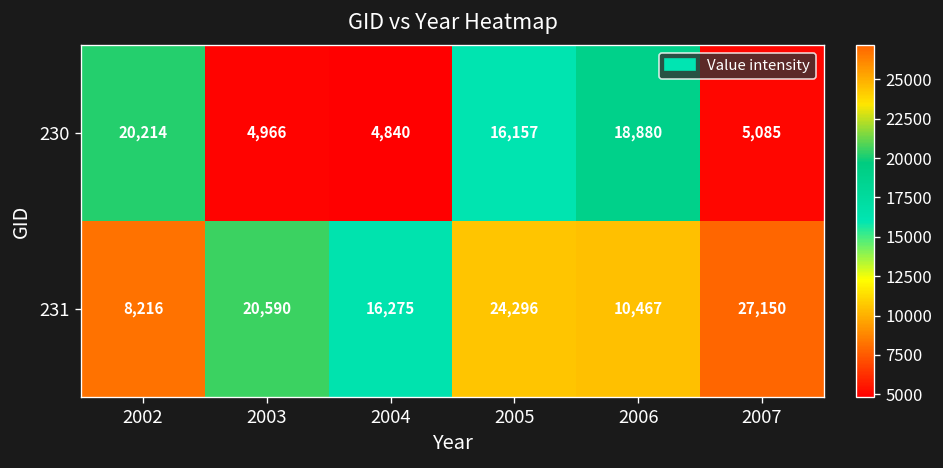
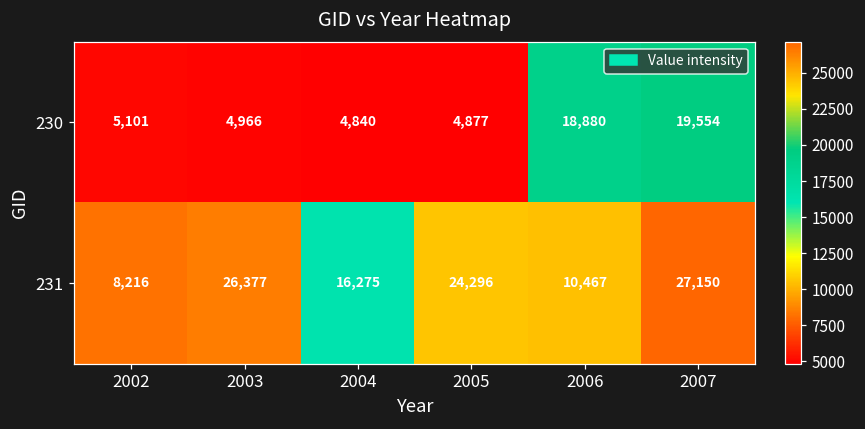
  {
    "230": {
-     "2002": "20,214",
+     "2002": "5,101",
      "2003": "4,966",
      "2004": "4,840",
-     "2005": "16,157",
+     "2005": "4,877",
      "2006": "18,880",
-     "2007": "5,085"
+     "2007": "19,554"
    },
    "231": {
      "2002": "8,216",
-     "2003": "20,590",
+     "2003": "26,377",
      "2004": "16,275",
      "2005": "24,296",
      "2006": "10,467",
      "2007": "27,150"
    }
  }
